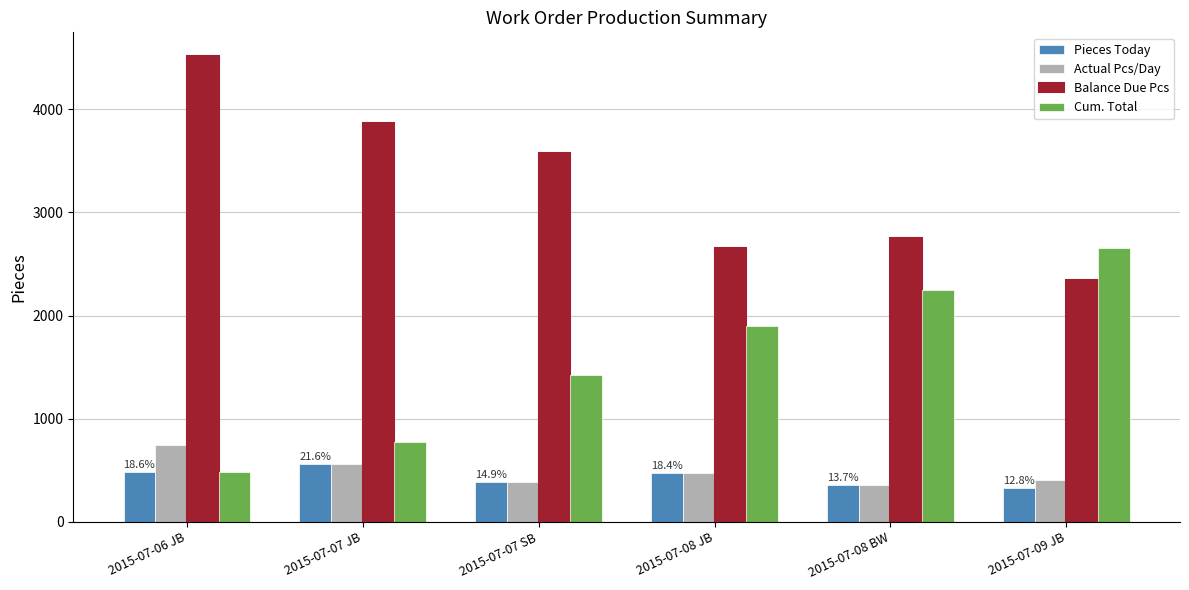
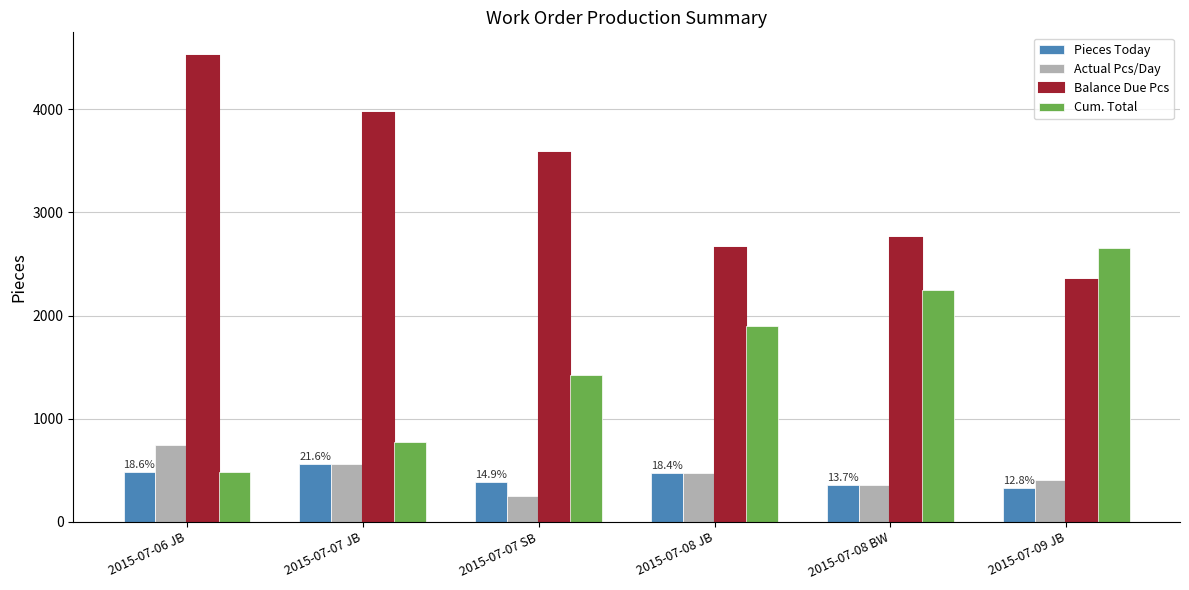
  {
    "Actual Pcs/Day": {
      "2015-07-06 JB": 740,
      "2015-07-07 JB": 560,
-     "2015-07-07 SB": 380,
+     "2015-07-07 SB": 260,
      "2015-07-08 JB": 480,
      "2015-07-08 BW": 350,
      "2015-07-09 JB": 410
    },
    "Balance Due Pcs": {
      "2015-07-06 JB": 4520,
-     "2015-07-07 JB": 3870,
+     "2015-07-07 JB": 3960,
      "2015-07-07 SB": 3580,
      "2015-07-08 JB": 2660,
      "2015-07-08 BW": 2750,
      "2015-07-09 JB": 2340
    },
    "Cum. Total": {
      "2015-07-06 JB": 480,
      "2015-07-07 JB": 780,
      "2015-07-07 SB": 1420,
      "2015-07-08 JB": 1900,
      "2015-07-08 BW": 2250,
      "2015-07-09 JB": 2660
    }
  }
